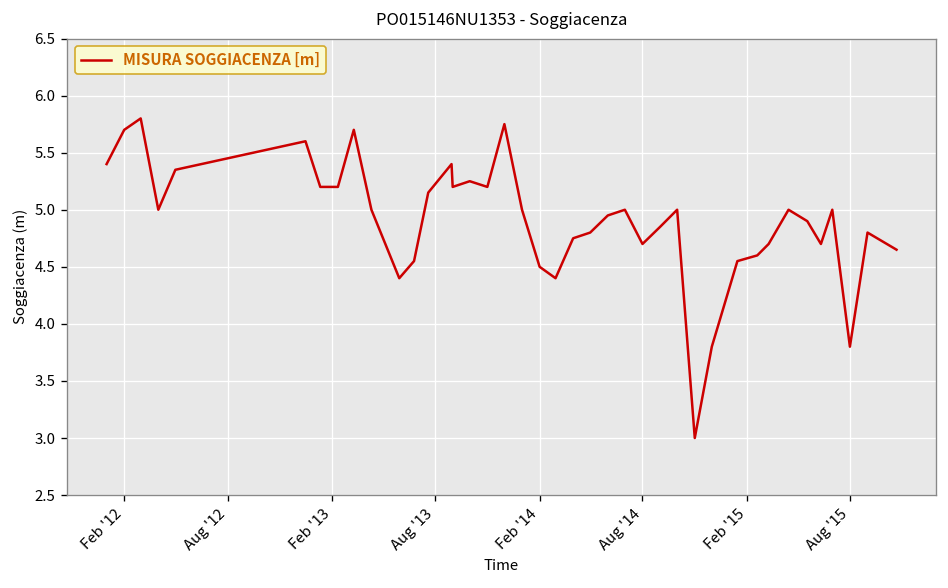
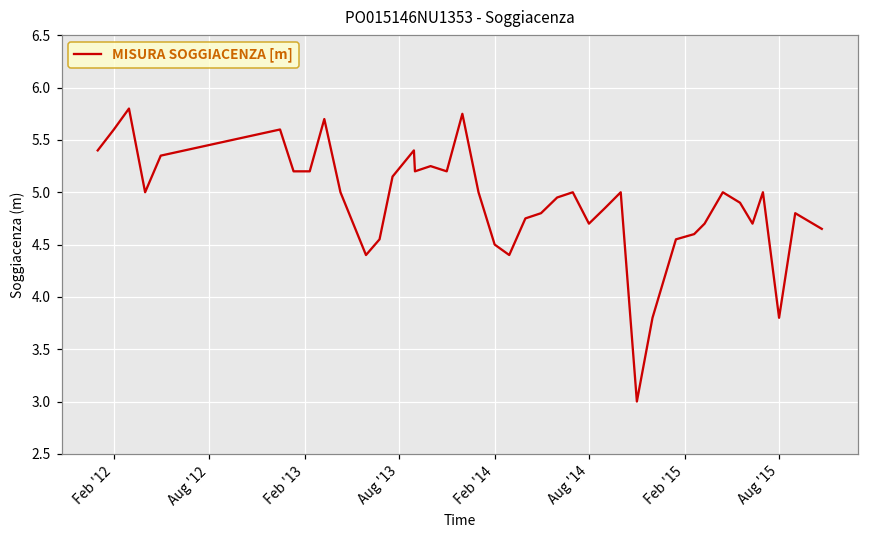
  {
-   "Feb '12": 5.7,
+   "Feb '12": 5.6,
    "Feb '14": 4.5,
    "Aug '14": 4.7,
    "Aug '15": 3.8
  }
